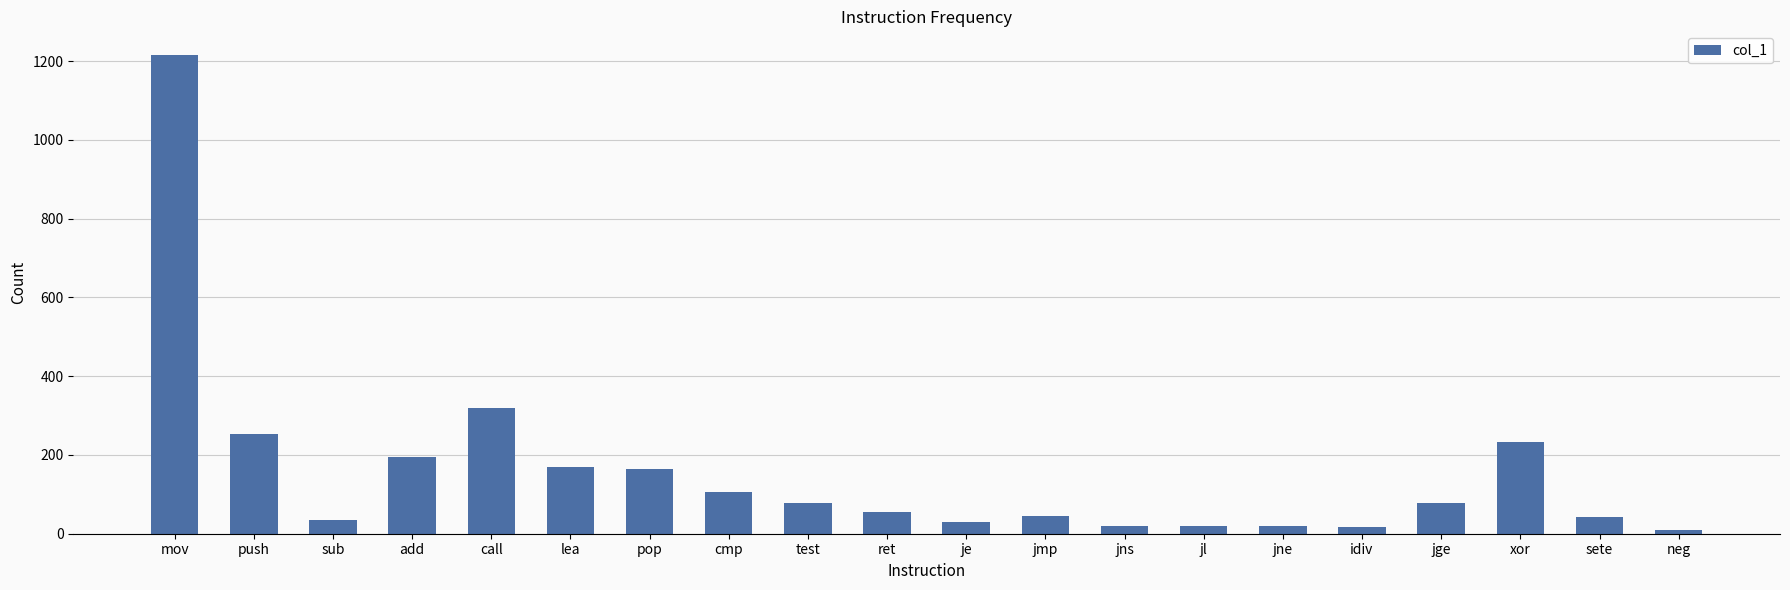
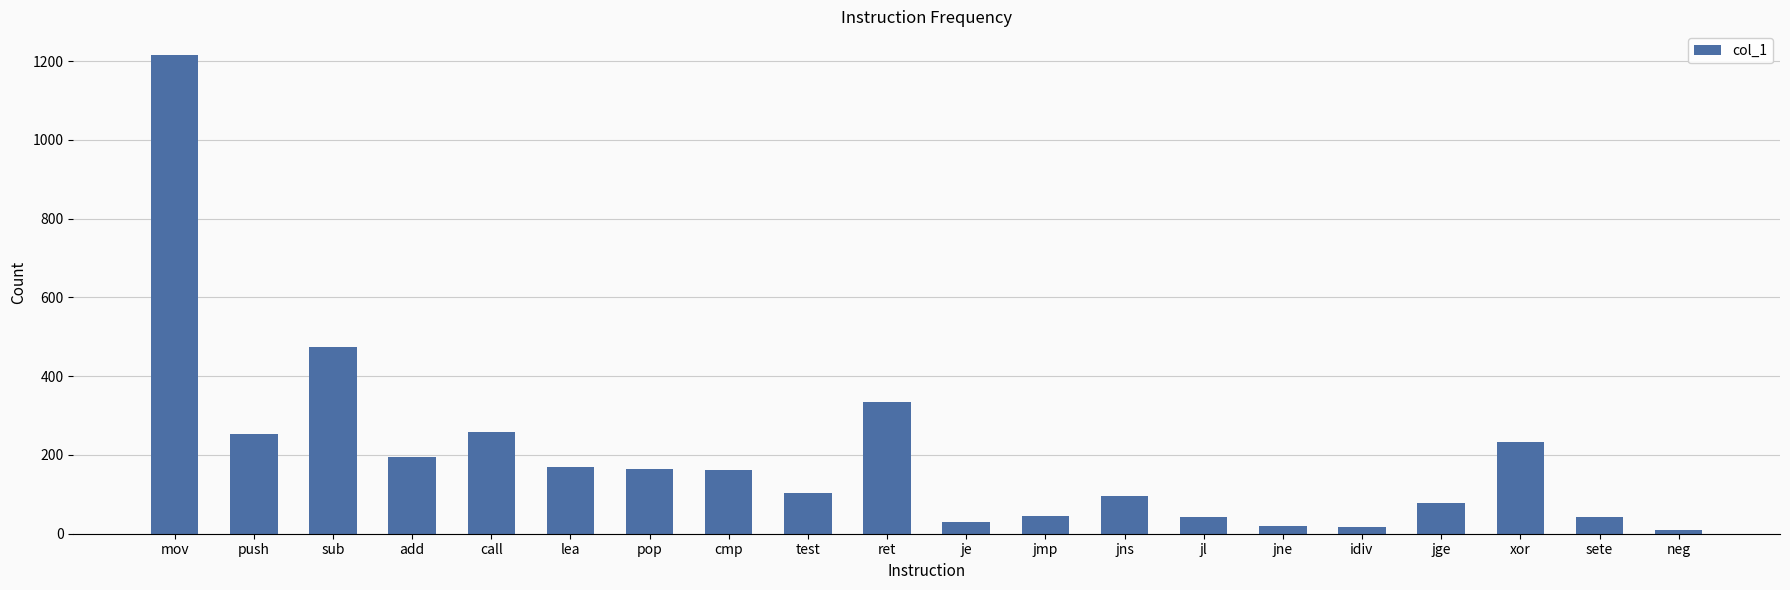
  {
    "mov": 1220,
    "push": 250,
-   "sub": 40,
+   "sub": 470,
    "add": 200,
-   "call": 320,
+   "call": 260,
    "lea": 170,
    "pop": 160,
-   "cmp": 110,
-   "test": 80,
-   "ret": 60,
+   "cmp": 160,
+   "test": 100,
+   "ret": 340,
    "je": 30,
    "jmp": 40,
-   "jns": 20,
-   "jl": 20,
+   "jns": 100,
+   "jl": 40,
    "jne": 20,
    "idiv": 20,
    "jge": 80,
    "xor": 230,
    "sete": 40,
    "neg": 10
  }
